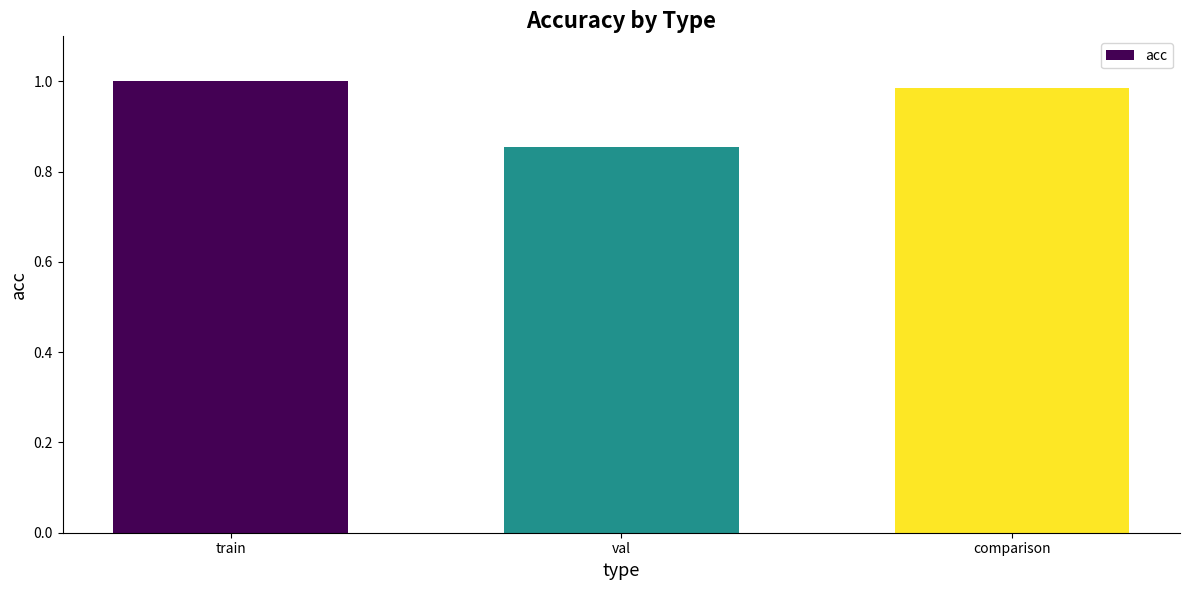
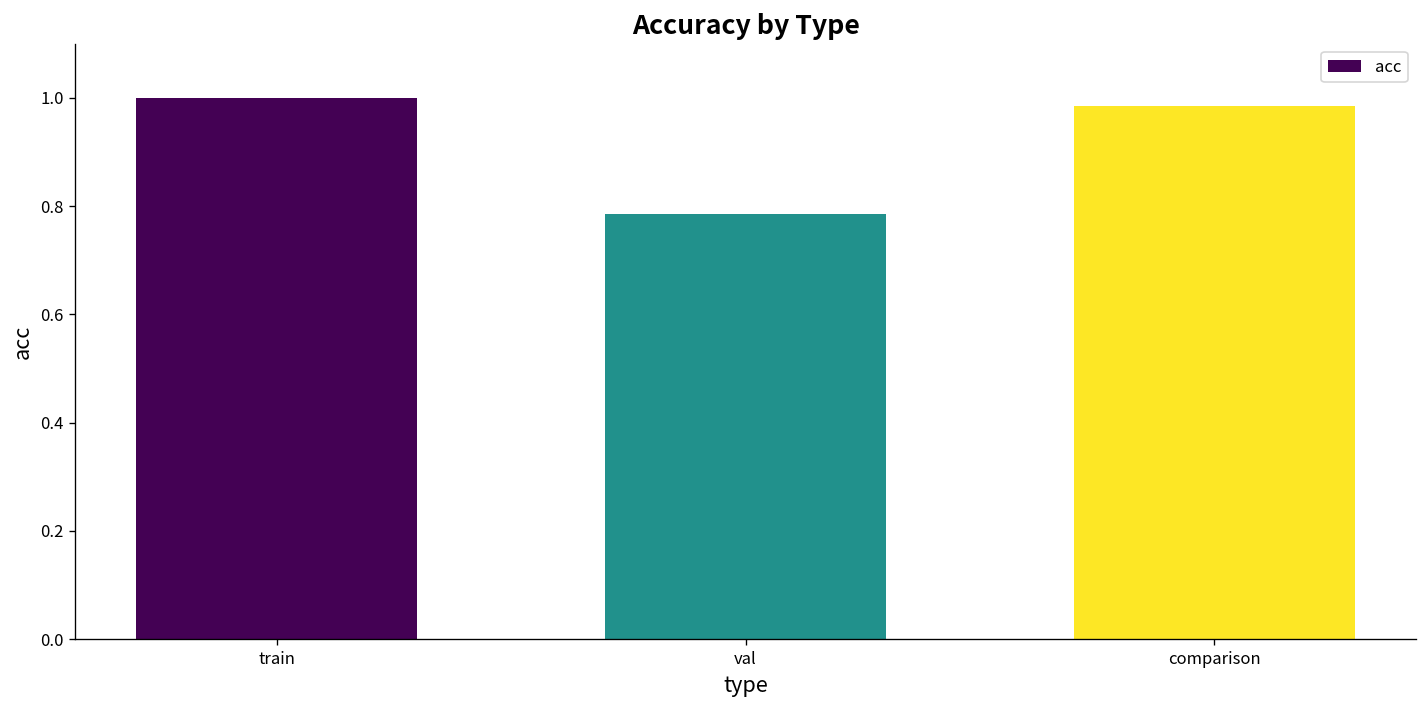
  {
    "train": 1.00,
-   "val": 0.85,
+   "val": 0.78,
    "comparison": 0.98
  }
